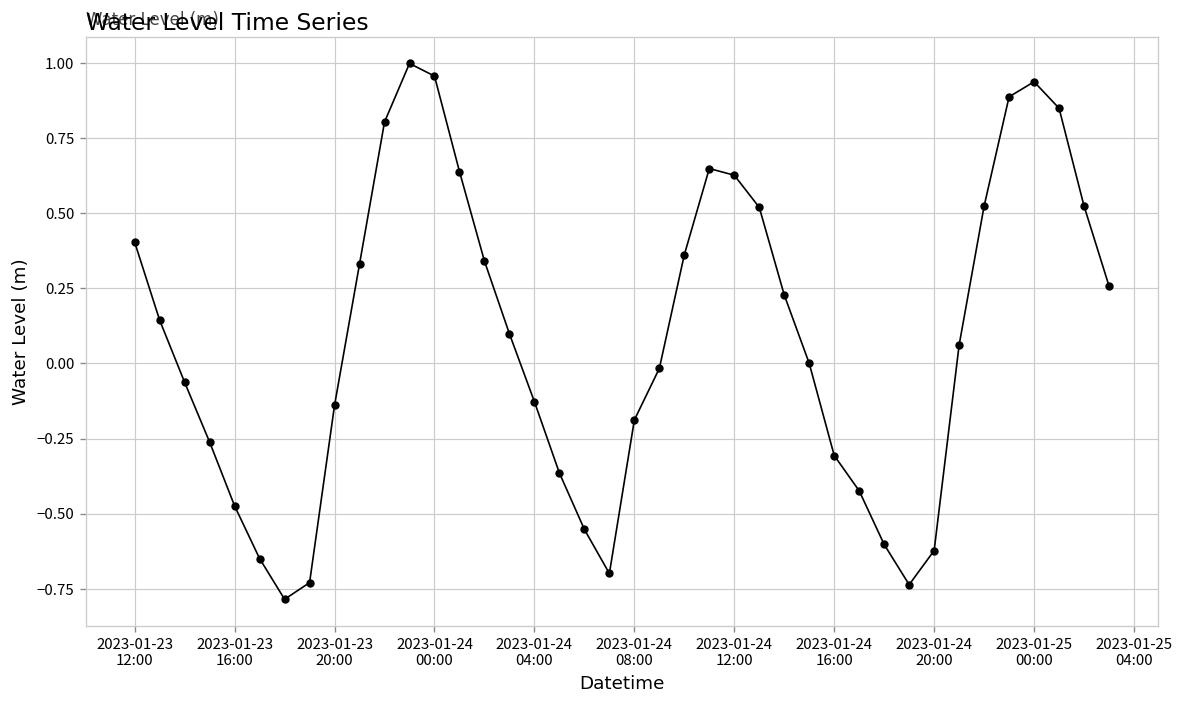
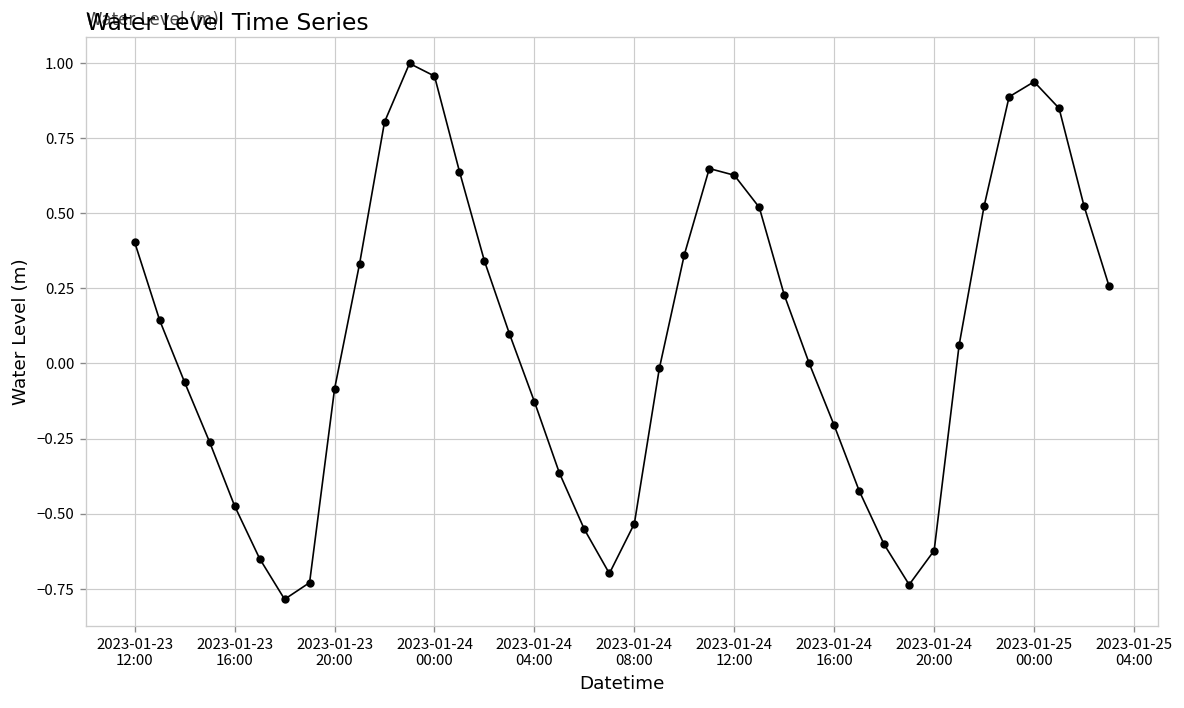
  {
    "2023-01-23 12:00": 0.40,
    "2023-01-23 16:00": -0.47,
-   "2023-01-23 20:00": -0.14,
+   "2023-01-23 20:00": -0.09,
    "2023-01-24 00:00": 0.96,
    "2023-01-24 04:00": -0.13,
-   "2023-01-24 08:00": -0.19,
+   "2023-01-24 08:00": -0.53,
    "2023-01-24 12:00": 0.63,
-   "2023-01-24 16:00": -0.31,
+   "2023-01-24 16:00": -0.21,
    "2023-01-24 20:00": -0.62,
    "2023-01-25 00:00": 0.94
  }
